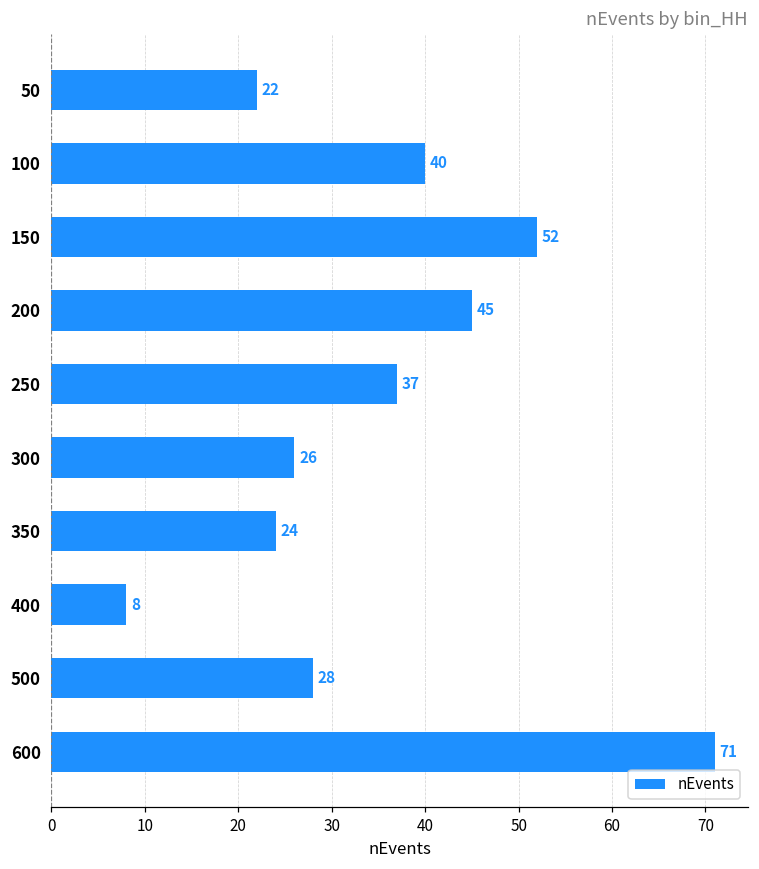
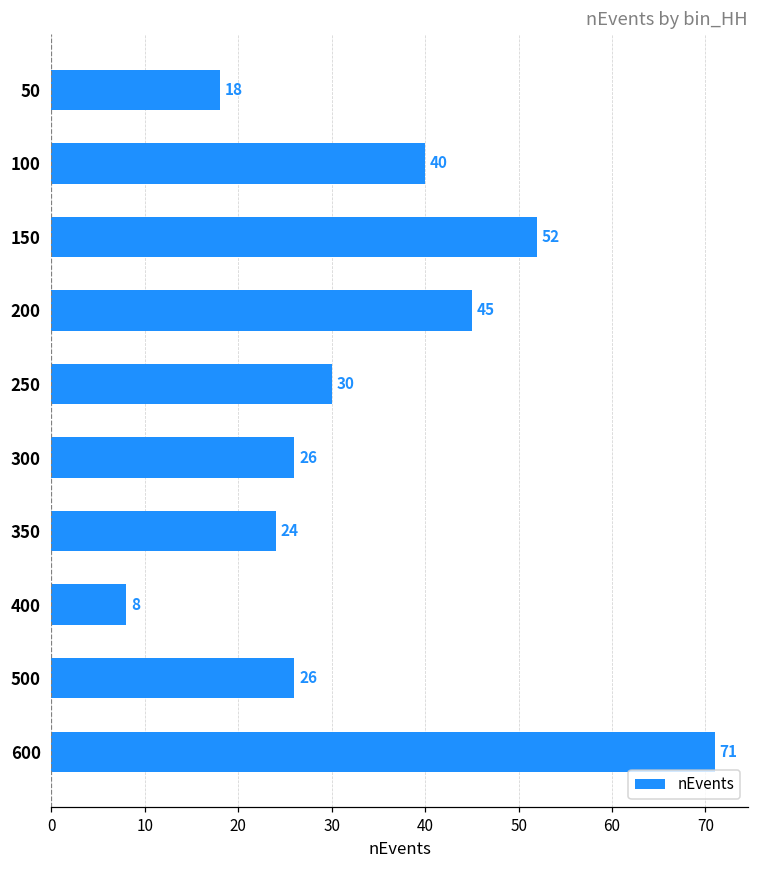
  {
-   "50": 22,
+   "50": 18,
    "100": 40,
    "150": 52,
    "200": 45,
-   "250": 37,
+   "250": 30,
    "300": 26,
    "350": 24,
    "400": 8,
-   "500": 28,
+   "500": 26,
    "600": 71
  }
